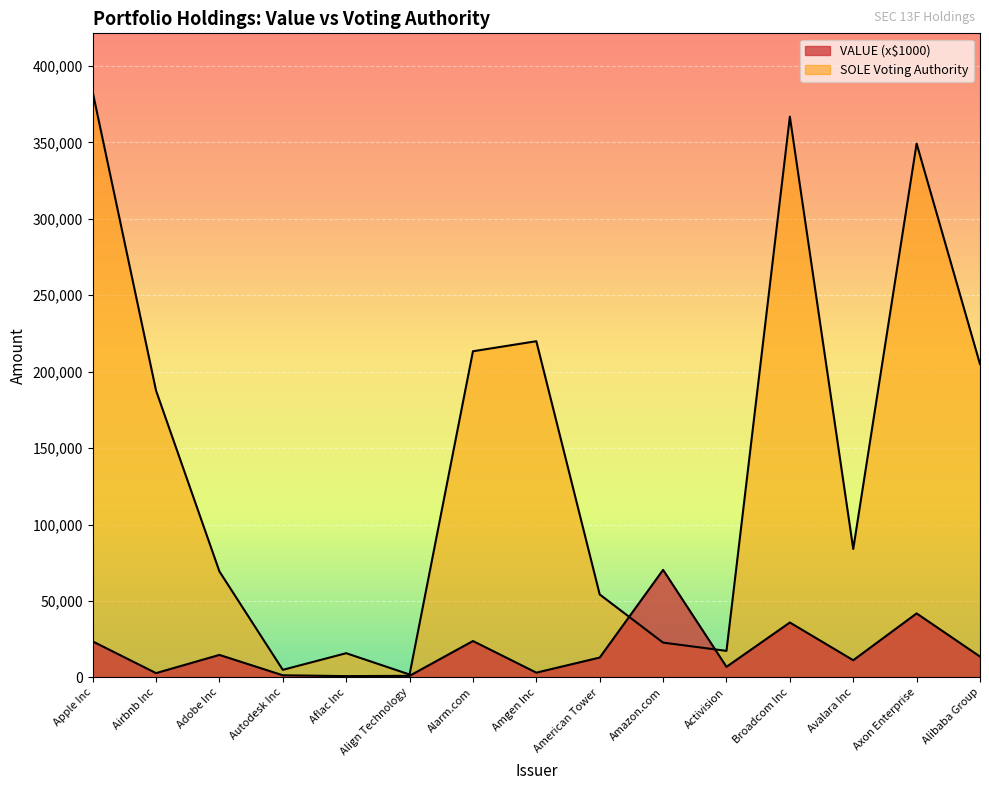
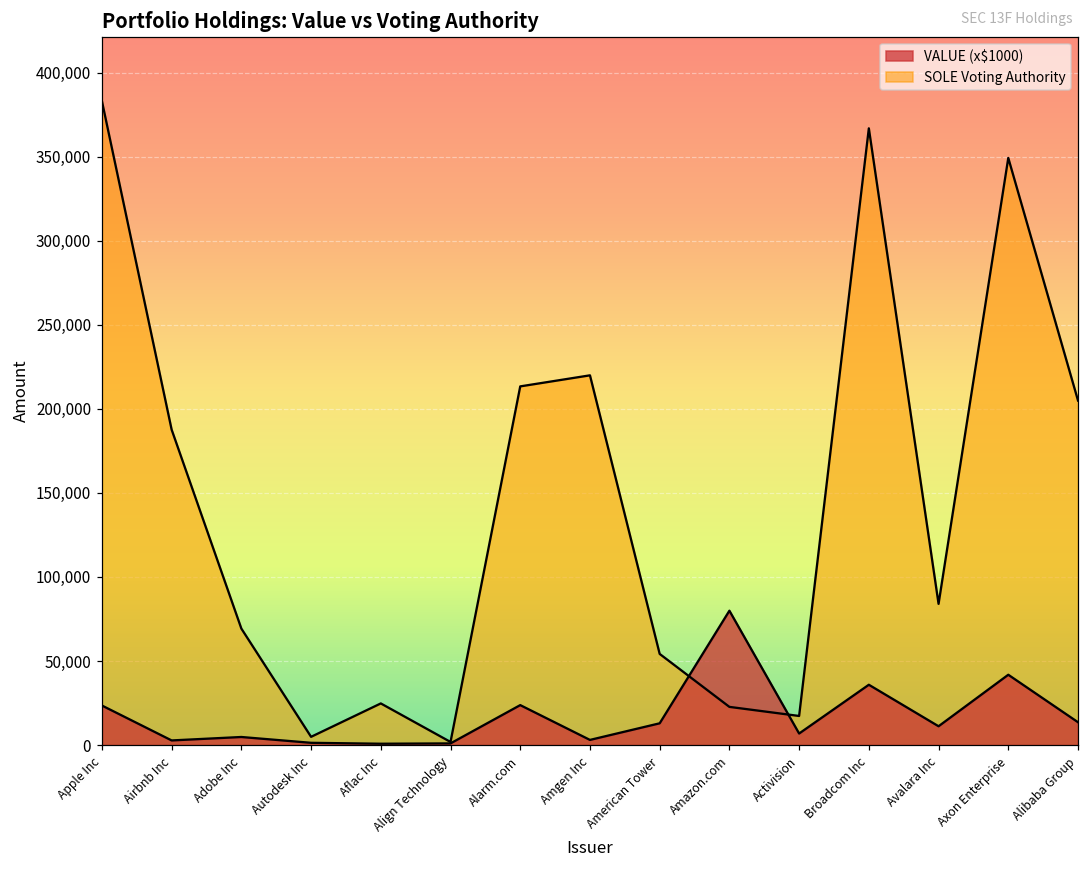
  {
    "VALUE (x$1000)": {
      "Apple Inc": "24,000",
      "Airbnb Inc": "3,000",
-     "Adobe Inc": "15,000",
+     "Adobe Inc": "5,000",
      "Autodesk Inc": "1,000",
      "Aflac Inc": "1,000",
      "Alarm.com": "24,000",
      "Amgen Inc": "3,000",
      "American Tower": "13,000",
-     "Amazon.com": "70,000",
+     "Amazon.com": "80,000",
      "Activision": "7,000",
      "Broadcom Inc": "36,000",
      "Avalara Inc": "11,000",
      "Axon Enterprise": "42,000",
      "Alibaba Group": "14,000"
    },
    "SOLE Voting Authority": {
      "Apple Inc": "383,000",
      "Airbnb Inc": "188,000",
      "Adobe Inc": "69,000",
      "Autodesk Inc": "5,000",
-     "Aflac Inc": "16,000",
+     "Aflac Inc": "25,000",
      "Alarm.com": "213,000",
      "Amgen Inc": "220,000",
      "American Tower": "54,000",
      "Amazon.com": "23,000",
      "Activision": "17,000",
      "Broadcom Inc": "367,000",
      "Avalara Inc": "84,000",
      "Axon Enterprise": "349,000",
      "Alibaba Group": "205,000"
    }
  }
